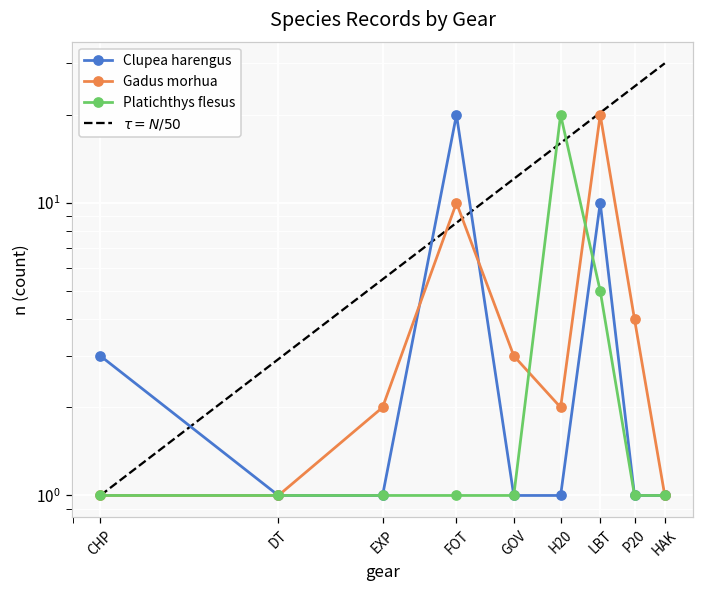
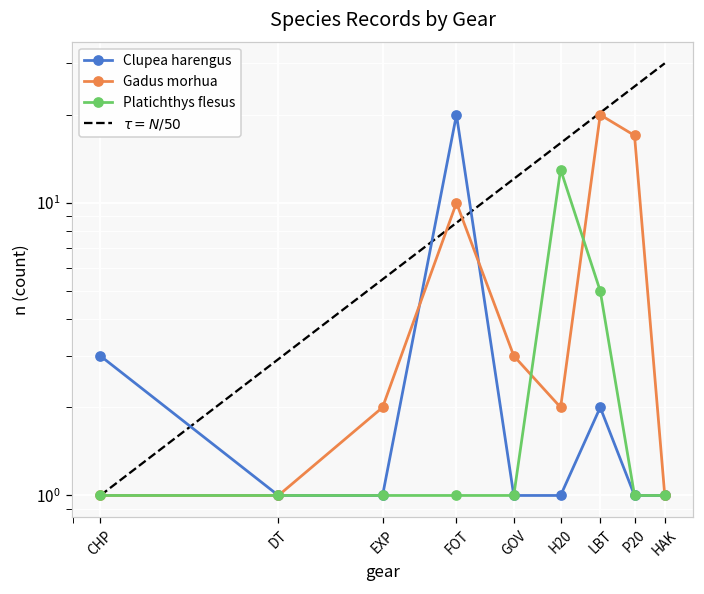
  {
    "Clupea harengus": {
      "CHP": 3,
      "FOT": 20,
      "H20": 1,
-     "LBT": 10
+     "LBT": 2
    },
    "Gadus morhua": {
      "EXP": 2,
      "FOT": 10,
      "GOV": 3,
      "H20": 2,
      "LBT": 20,
-     "P20": 4
+     "P20": 17
    },
    "Platichthys flesus": {
      "FOT": 1,
-     "H20": 20,
+     "H20": 13,
      "LBT": 5
    }
  }
